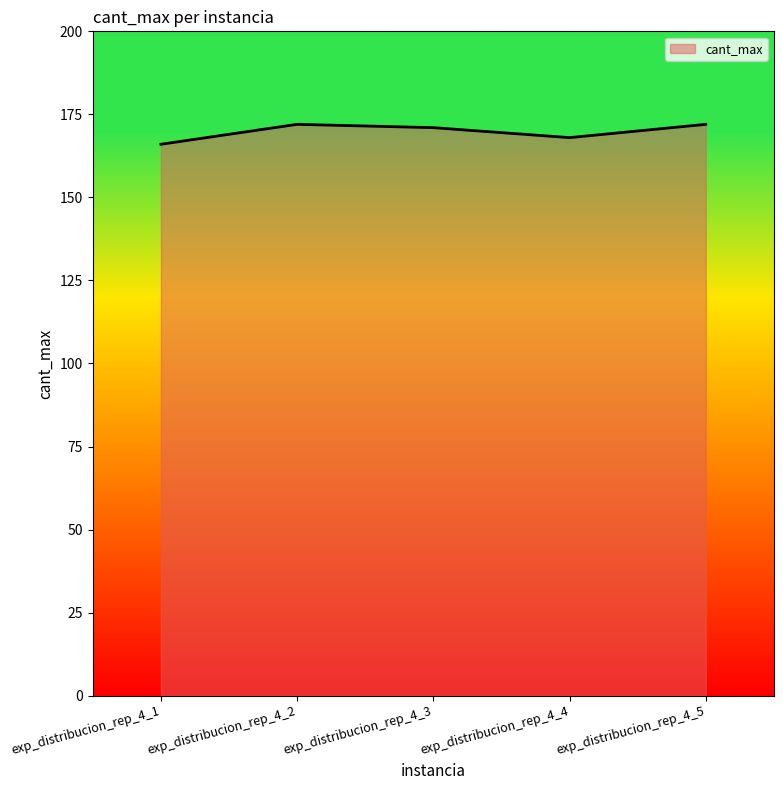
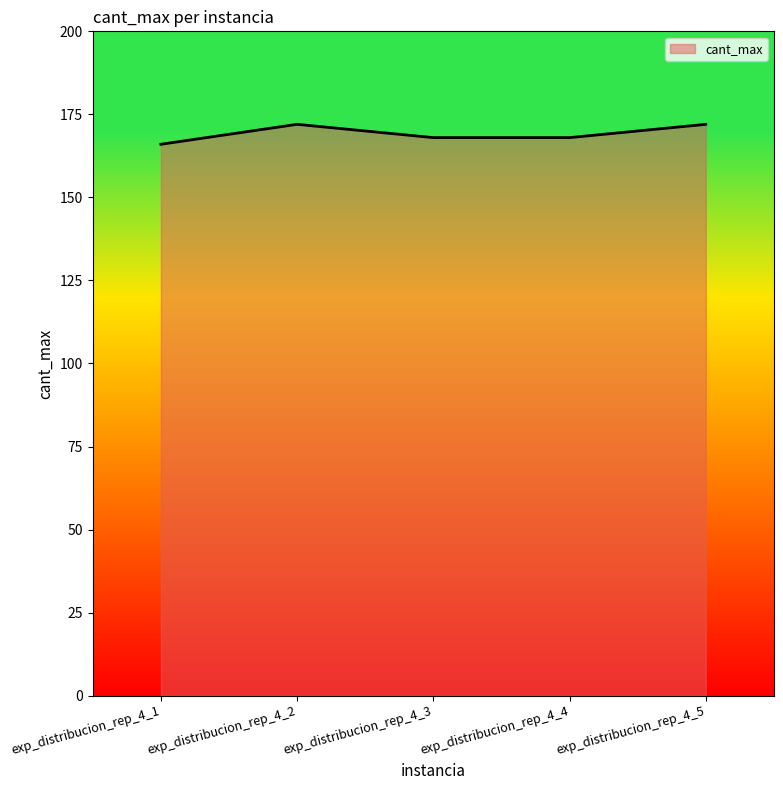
  {
    "exp_distribucion_rep_4_1": 166,
    "exp_distribucion_rep_4_2": 172,
-   "exp_distribucion_rep_4_3": 171,
+   "exp_distribucion_rep_4_3": 168,
    "exp_distribucion_rep_4_4": 168,
    "exp_distribucion_rep_4_5": 172
  }
